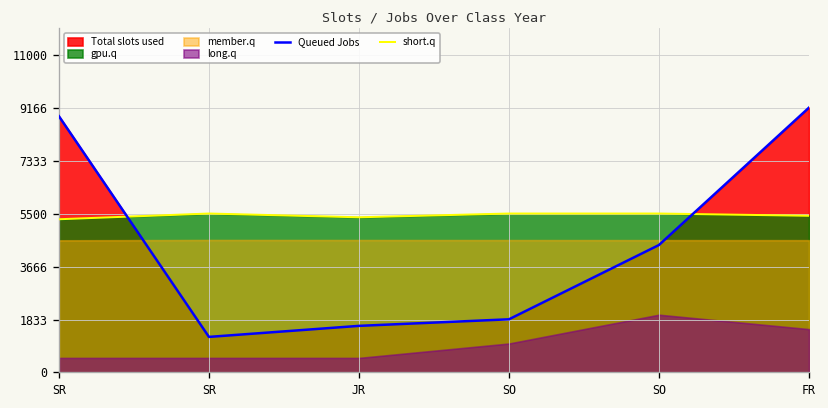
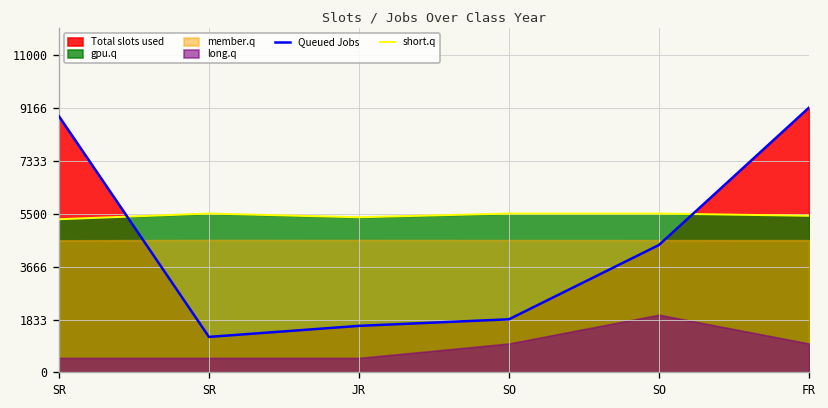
  {
    "Total slots used": {
      "JR": 1600,
      "FR": 9200
    },
    "gpu.q": {
      "JR": 5400,
      "FR": 5400
    },
    "member.q": {
      "JR": 4600,
      "FR": 4600
    },
    "long.q": {
      "JR": 500,
-     "FR": 1500
+     "FR": 1000
    }
  }
